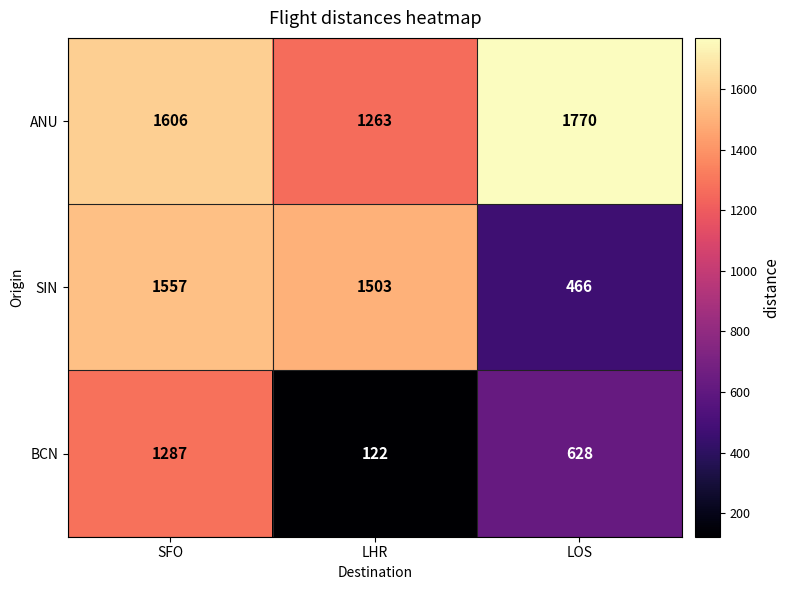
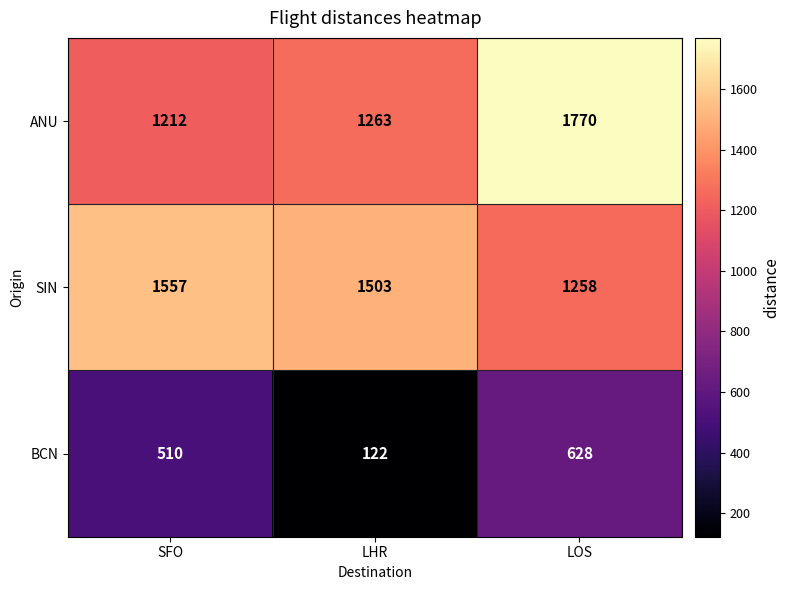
  {
    "ANU": {
-     "SFO": 1606,
+     "SFO": 1212,
      "LHR": 1263,
      "LOS": 1770
    },
    "SIN": {
      "SFO": 1557,
      "LHR": 1503,
-     "LOS": 466
+     "LOS": 1258
    },
    "BCN": {
-     "SFO": 1287,
+     "SFO": 510,
      "LHR": 122,
      "LOS": 628
    }
  }
